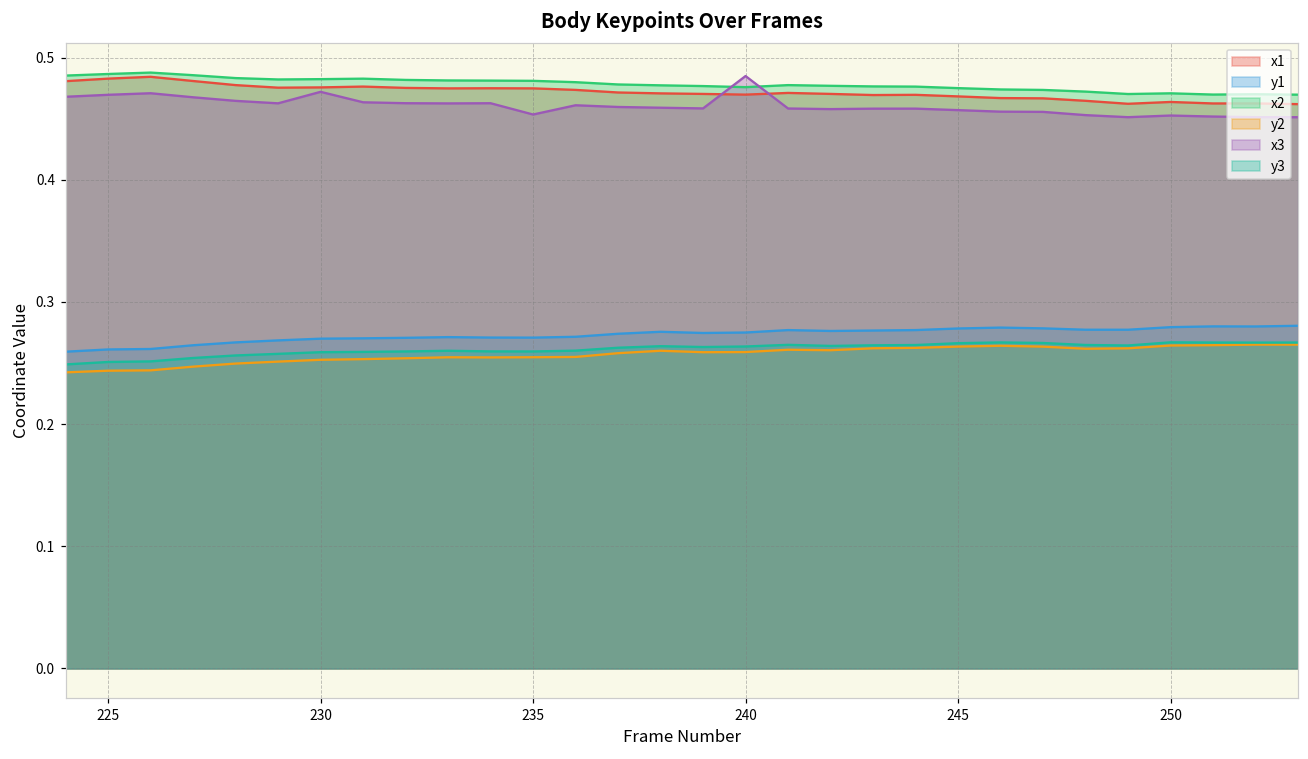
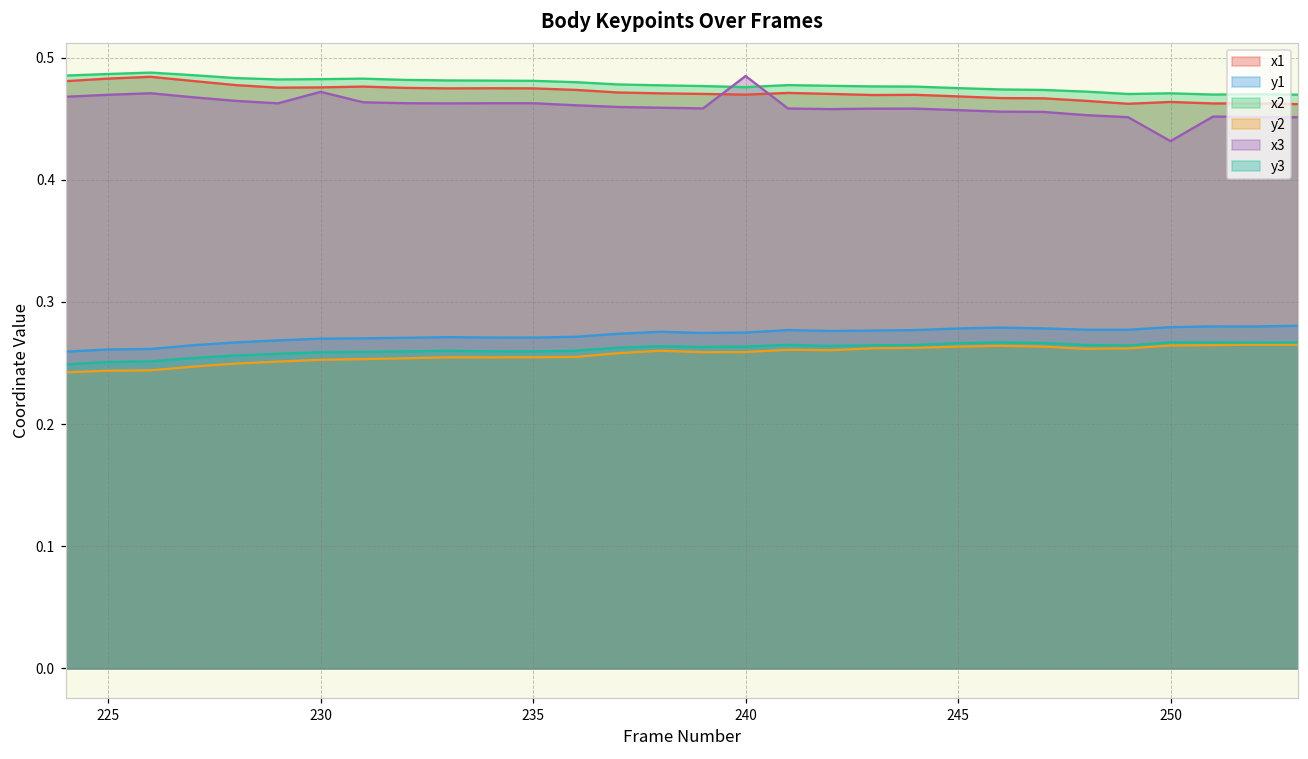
  {
    "x3": {
      "225": 0.470,
      "230": 0.472,
-     "235": 0.453,
+     "235": 0.463,
      "240": 0.485,
      "245": 0.457,
-     "250": 0.453
+     "250": 0.432
    }
  }
